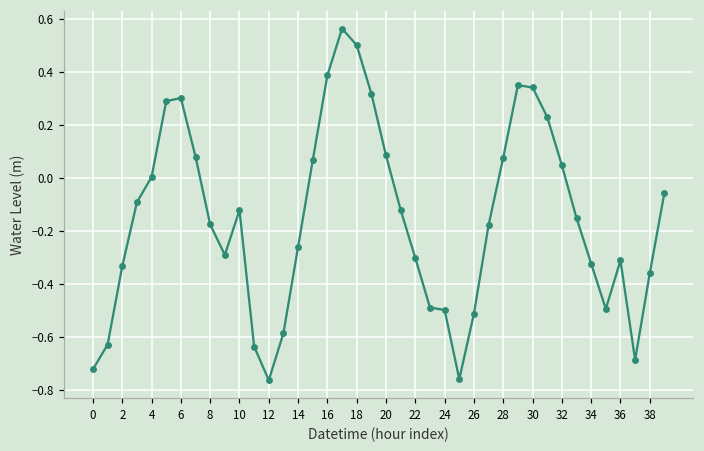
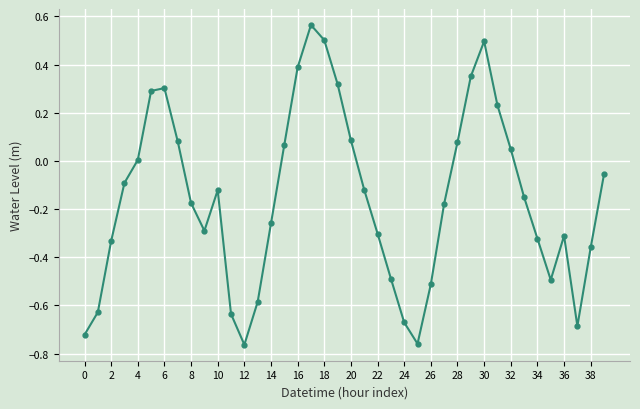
  {
    "0": -0.72,
    "2": -0.33,
    "4": 0.00,
    "6": 0.30,
    "8": -0.17,
    "10": -0.12,
    "12": -0.76,
    "14": -0.26,
    "16": 0.39,
    "18": 0.50,
    "20": 0.09,
    "22": -0.30,
-   "24": -0.50,
+   "24": -0.67,
    "26": -0.51,
    "28": 0.08,
-   "30": 0.34,
+   "30": 0.50,
    "32": 0.05,
    "34": -0.32,
    "36": -0.31,
    "38": -0.36
  }
